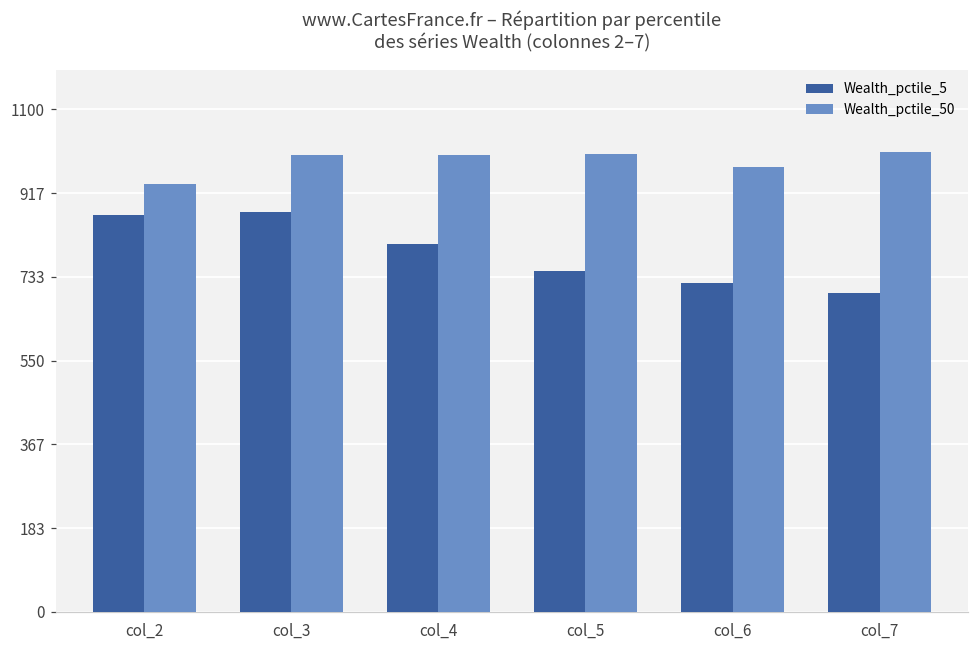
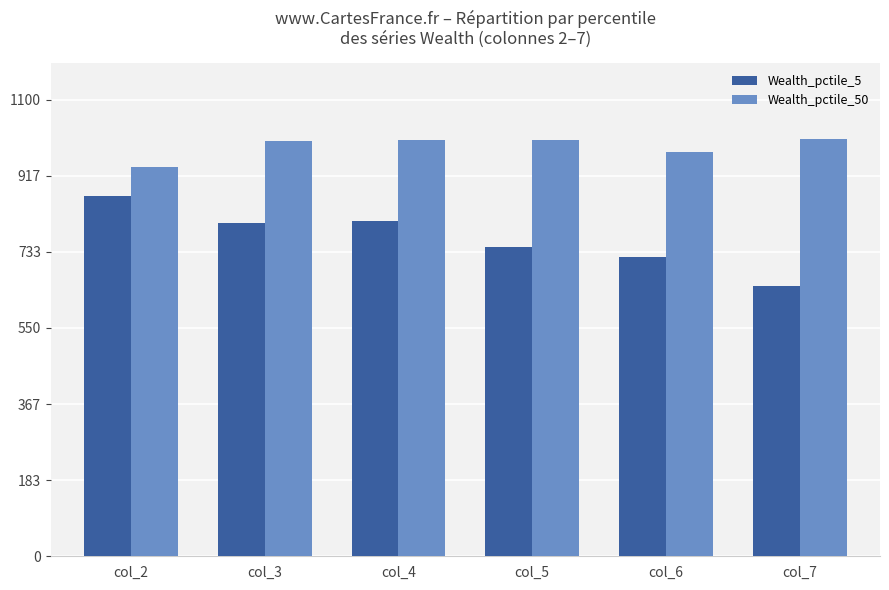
  {
    "Wealth_pctile_5": {
      "col_2": 870,
-     "col_3": 880,
+     "col_3": 800,
      "col_4": 810,
      "col_5": 750,
      "col_6": 720,
-     "col_7": 700
+     "col_7": 650
    },
    "Wealth_pctile_50": {
      "col_2": 940,
      "col_3": 1000,
      "col_4": 1000,
      "col_5": 1000,
      "col_6": 970,
      "col_7": 1010
    }
  }
